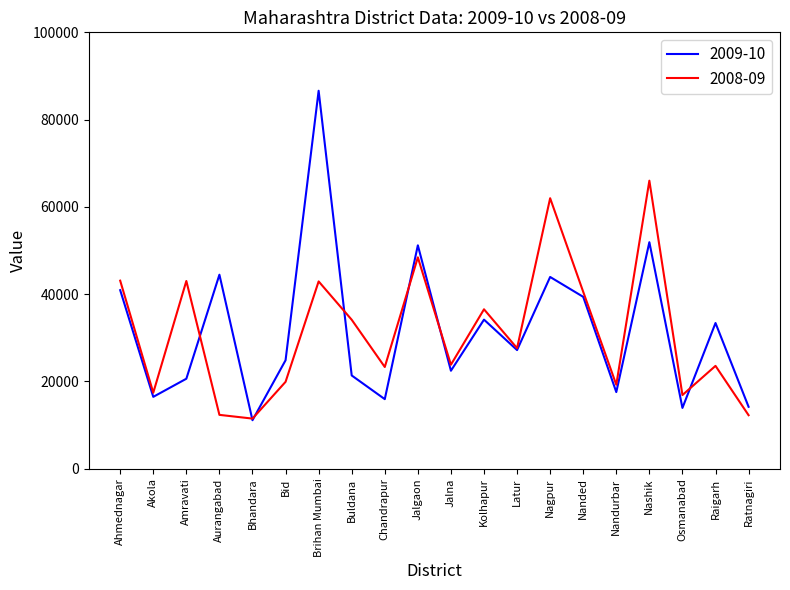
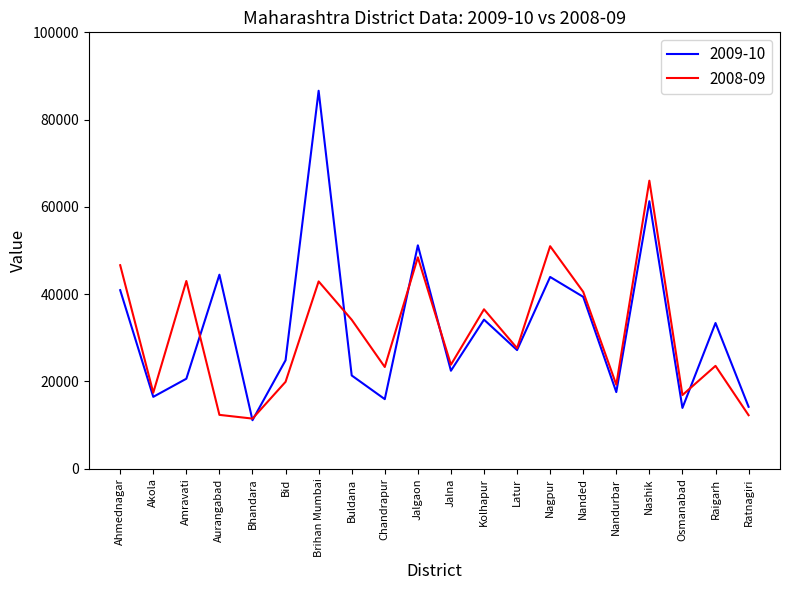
  {
    "2009-10": {
      "Ahmednagar": 41000,
      "Akola": 16000,
      "Amravati": 21000,
      "Aurangabad": 44000,
      "Bid": 25000,
      "Brihan Mumbai": 87000,
      "Buldana": 21000,
      "Chandrapur": 16000,
      "Jalgaon": 51000,
      "Jalna": 22000,
      "Kolhapur": 34000,
      "Nagpur": 44000,
      "Nanded": 39000,
      "Nandurbar": 18000,
-     "Nashik": 52000,
+     "Nashik": 61000,
      "Osmanabad": 14000,
      "Raigarh": 33000,
      "Ratnagiri": 14000
    },
    "2008-09": {
-     "Ahmednagar": 43000,
+     "Ahmednagar": 47000,
      "Akola": 17000,
      "Amravati": 43000,
      "Aurangabad": 12000,
      "Bid": 20000,
      "Brihan Mumbai": 43000,
      "Buldana": 34000,
      "Chandrapur": 23000,
      "Jalgaon": 48000,
      "Jalna": 24000,
      "Kolhapur": 37000,
-     "Nagpur": 62000,
+     "Nagpur": 51000,
      "Nanded": 41000,
      "Nandurbar": 19000,
      "Nashik": 66000,
      "Osmanabad": 17000,
      "Raigarh": 24000,
      "Ratnagiri": 12000
    }
  }
